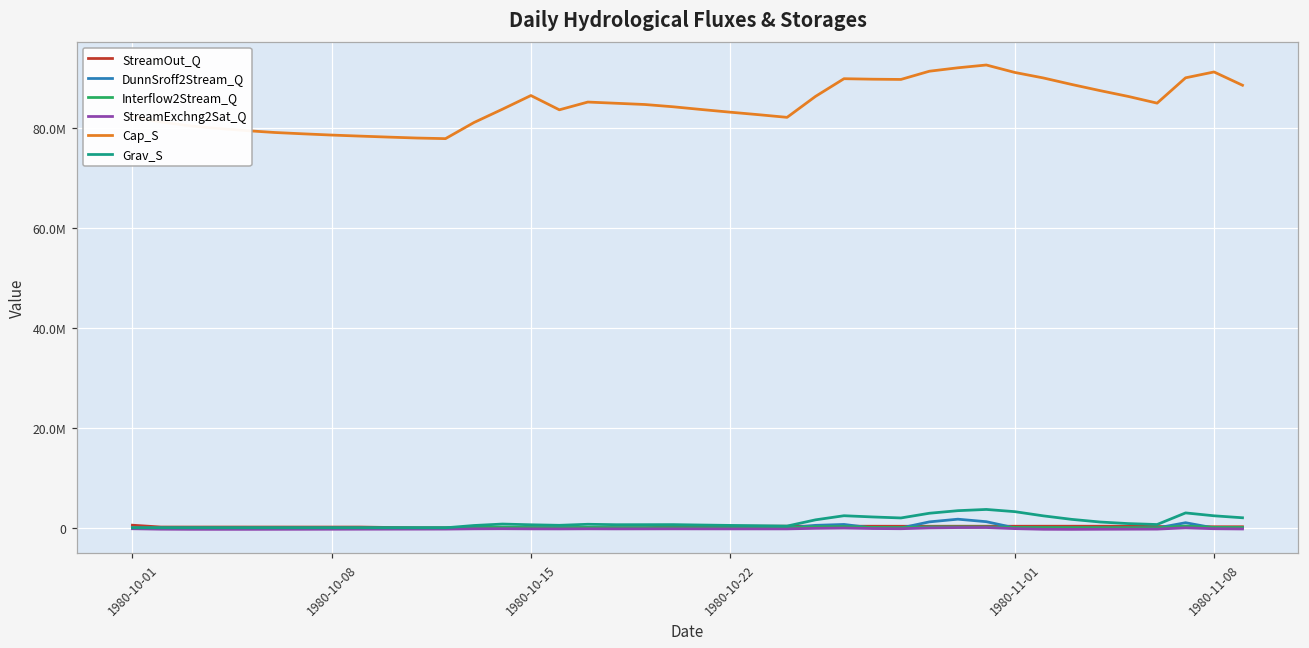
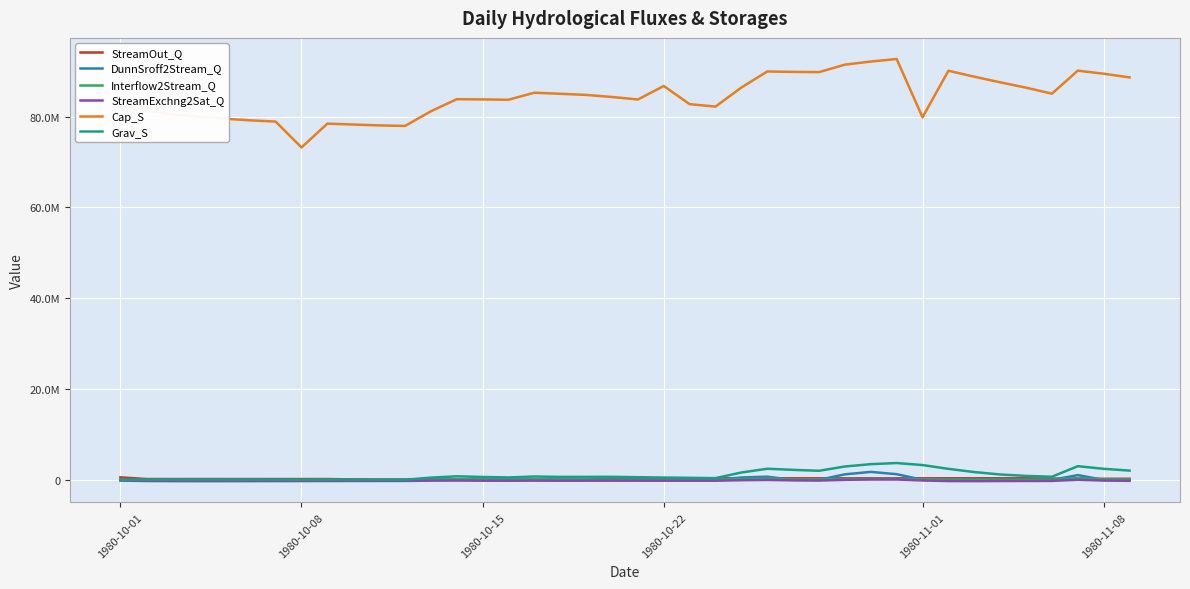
  {
    "Cap_S": {
-     "1980-10-08": 79000000,
-     "1980-10-15": 87000000,
-     "1980-10-22": 83000000,
-     "1980-11-01": 91000000,
-     "1980-11-08": 91000000
+     "1980-10-08": 73000000,
+     "1980-10-15": 84000000,
+     "1980-10-22": 87000000,
+     "1980-11-01": 80000000,
+     "1980-11-08": 89000000
    }
  }
